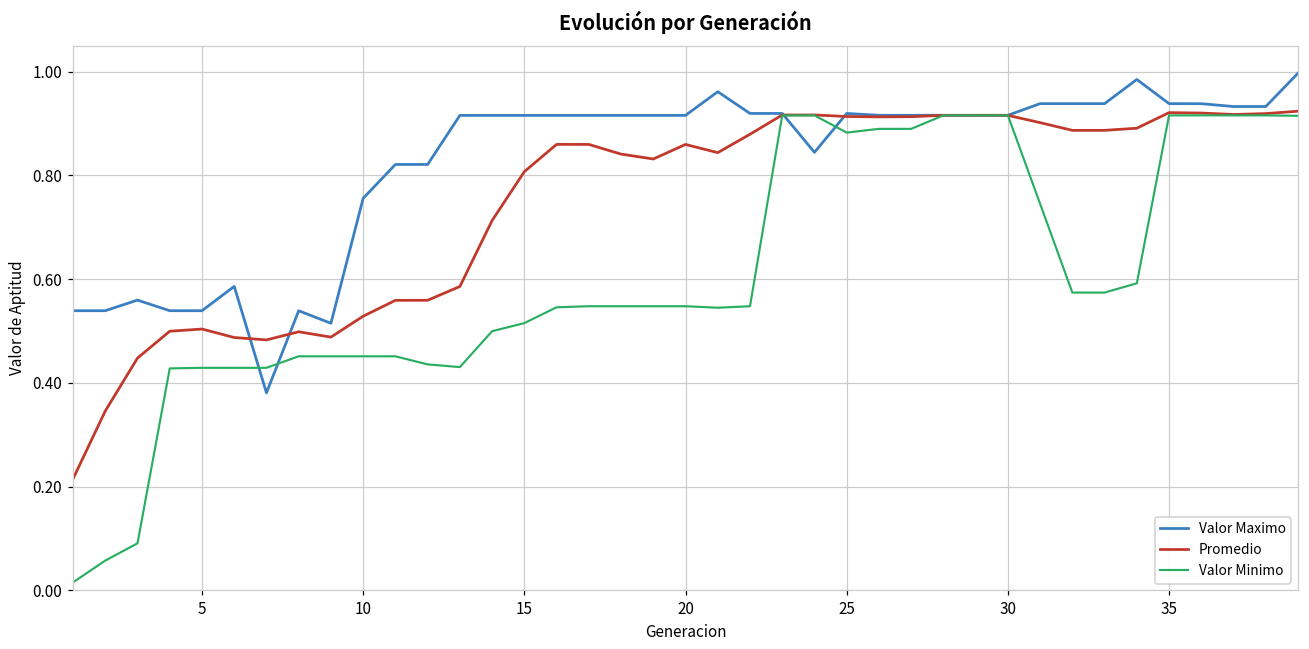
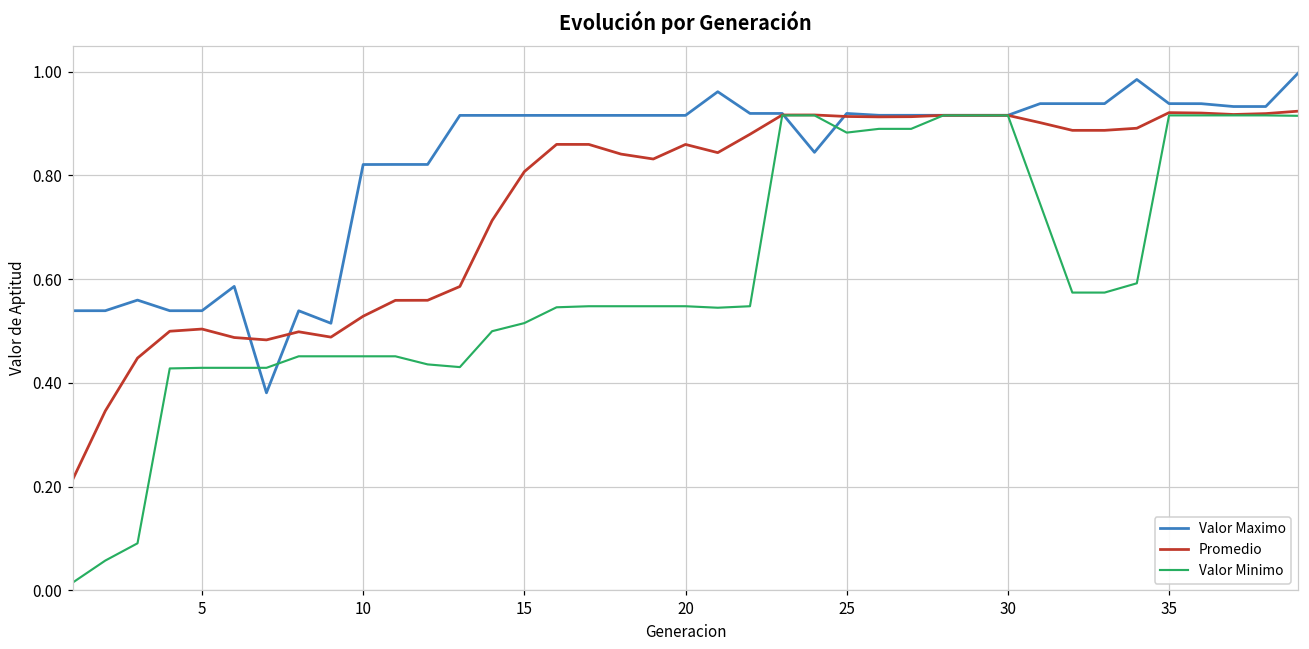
  {
    "Valor Maximo": {
      "5": 0.54,
-     "10": 0.76,
+     "10": 0.82,
      "15": 0.92,
      "20": 0.92,
      "25": 0.92,
      "35": 0.94
    },
    "Promedio": {
      "5": 0.50,
      "10": 0.53,
      "15": 0.81,
      "20": 0.86,
      "25": 0.91
    },
    "Valor Minimo": {
      "5": 0.43,
      "10": 0.45,
      "15": 0.52,
      "20": 0.55,
      "25": 0.88
    }
  }
